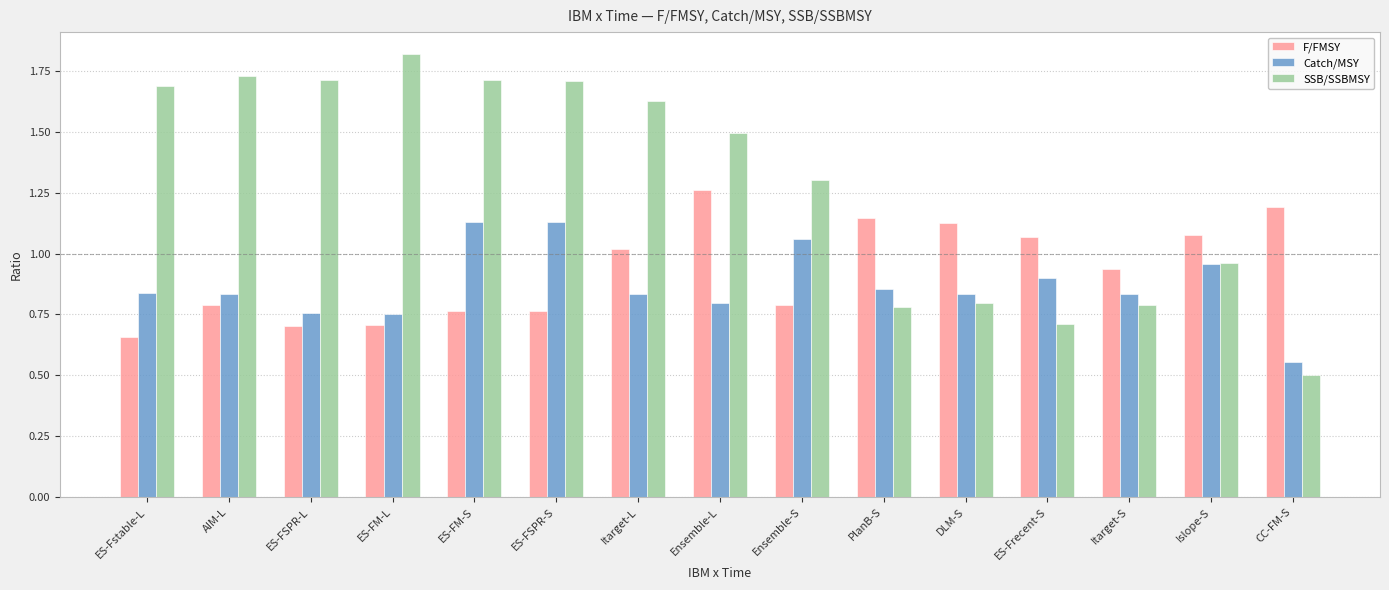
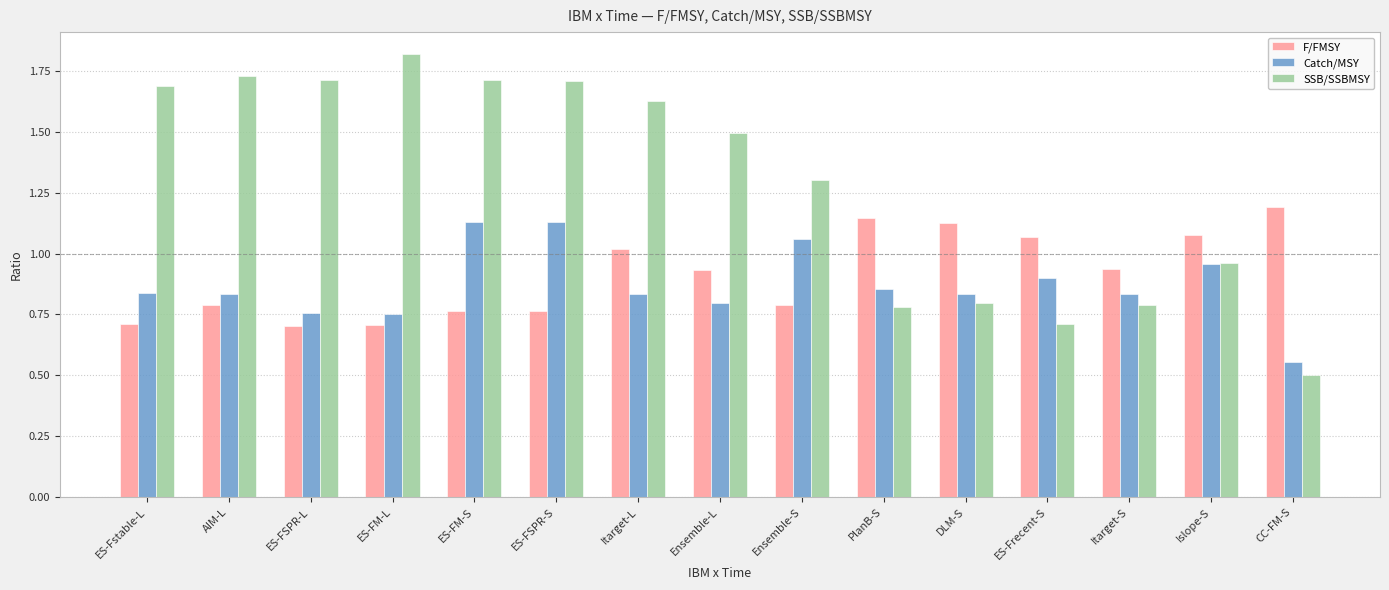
  {
    "F/FMSY": {
-     "ES-Fstable-L": 0.66,
+     "ES-Fstable-L": 0.71,
      "AIM-L": 0.79,
      "ES-FSPR-L": 0.70,
      "ES-FM-L": 0.71,
      "ES-FM-S": 0.76,
      "ES-FSPR-S": 0.77,
      "Itarget-L": 1.02,
-     "Ensemble-L": 1.26,
+     "Ensemble-L": 0.93,
      "Ensemble-S": 0.79,
      "PlanB-S": 1.14,
      "DLM-S": 1.13,
      "ES-Frecent-S": 1.07,
      "Itarget-S": 0.94,
      "Islope-S": 1.08,
      "CC-FM-S": 1.19
    },
    "Catch/MSY": {
      "ES-Fstable-L": 0.84,
      "AIM-L": 0.83,
      "ES-FSPR-L": 0.75,
      "ES-FM-L": 0.75,
      "ES-FM-S": 1.13,
      "ES-FSPR-S": 1.13,
      "Itarget-L": 0.83,
      "Ensemble-L": 0.80,
      "Ensemble-S": 1.06,
      "PlanB-S": 0.86,
      "DLM-S": 0.83,
      "ES-Frecent-S": 0.90,
      "Itarget-S": 0.83,
      "Islope-S": 0.96,
      "CC-FM-S": 0.55
    },
    "SSB/SSBMSY": {
      "ES-Fstable-L": 1.69,
      "AIM-L": 1.73,
      "ES-FSPR-L": 1.71,
      "ES-FM-L": 1.82,
      "ES-FM-S": 1.71,
      "ES-FSPR-S": 1.71,
      "Itarget-L": 1.63,
      "Ensemble-L": 1.50,
      "Ensemble-S": 1.30,
      "PlanB-S": 0.78,
      "DLM-S": 0.79,
      "ES-Frecent-S": 0.71,
      "Itarget-S": 0.79,
      "Islope-S": 0.96,
      "CC-FM-S": 0.50
    }
  }
